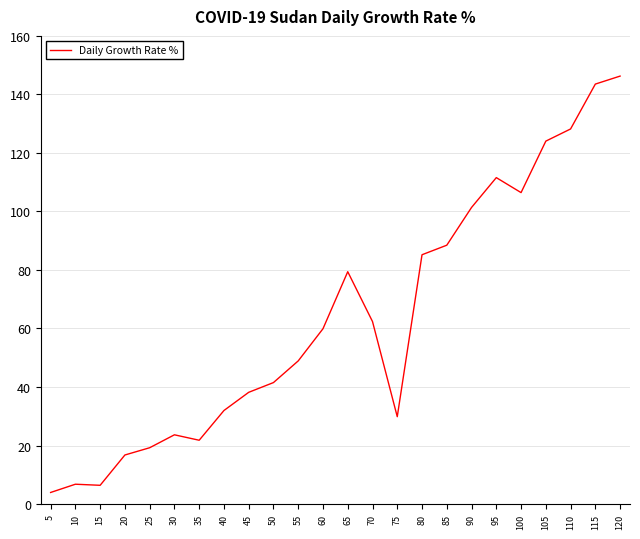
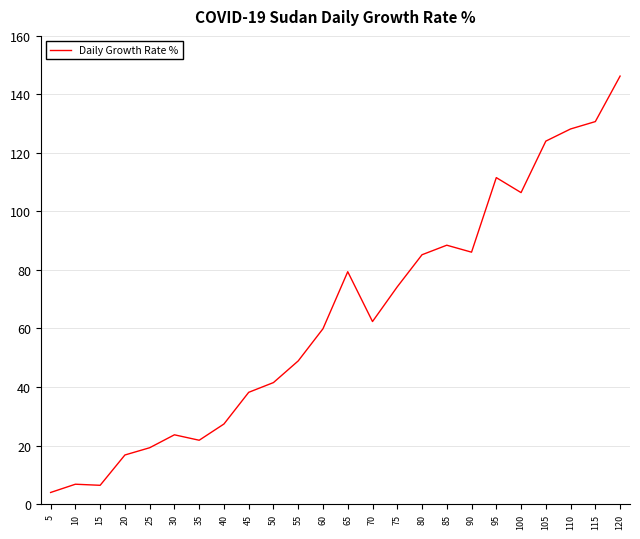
  {
    "5": 4,
    "10": 7,
    "15": 6,
    "20": 17,
    "25": 19,
    "30": 24,
    "35": 22,
-   "40": 32,
+   "40": 27,
    "45": 38,
    "50": 42,
    "55": 49,
    "60": 60,
    "65": 79,
    "70": 62,
-   "75": 30,
+   "75": 74,
    "80": 85,
    "85": 88,
-   "90": 101,
+   "90": 86,
    "95": 112,
    "100": 106,
    "105": 124,
    "110": 128,
-   "115": 144,
+   "115": 131,
    "120": 146
  }
